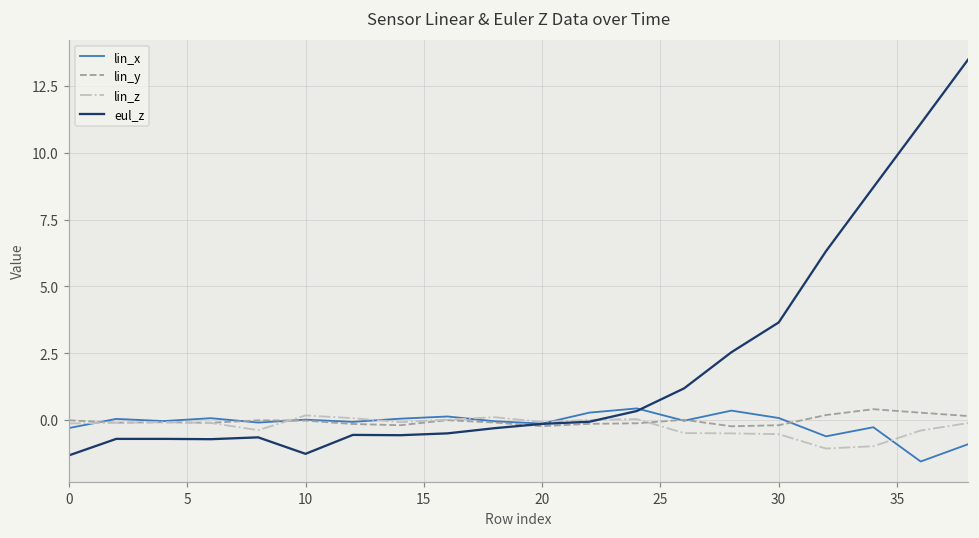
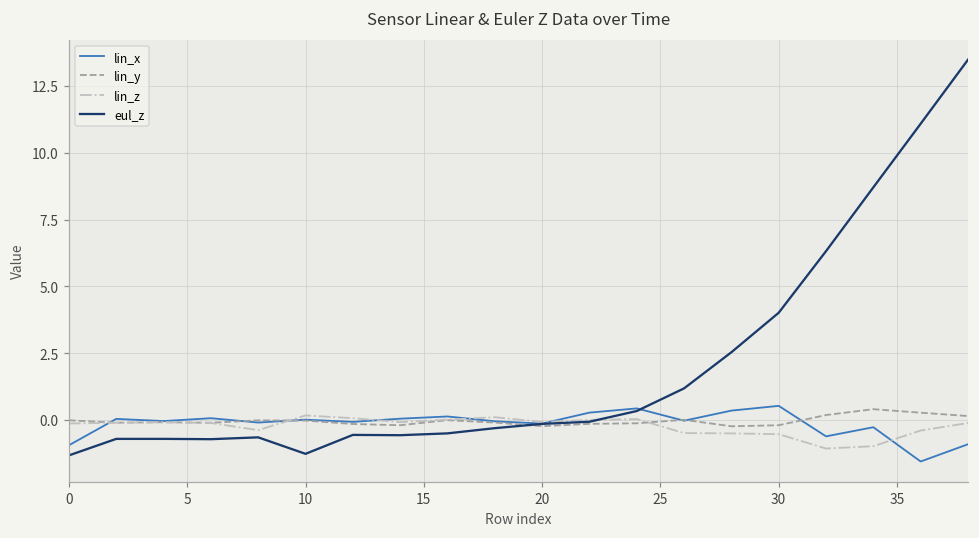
  {
    "lin_x": {
-     "0": -0.3,
-     "30": 0.1
+     "0": -0.9,
+     "30": 0.5
    },
    "eul_z": {
      "0": -1.3,
      "10": -1.3,
-     "30": 3.6
+     "30": 4.0
    }
  }
